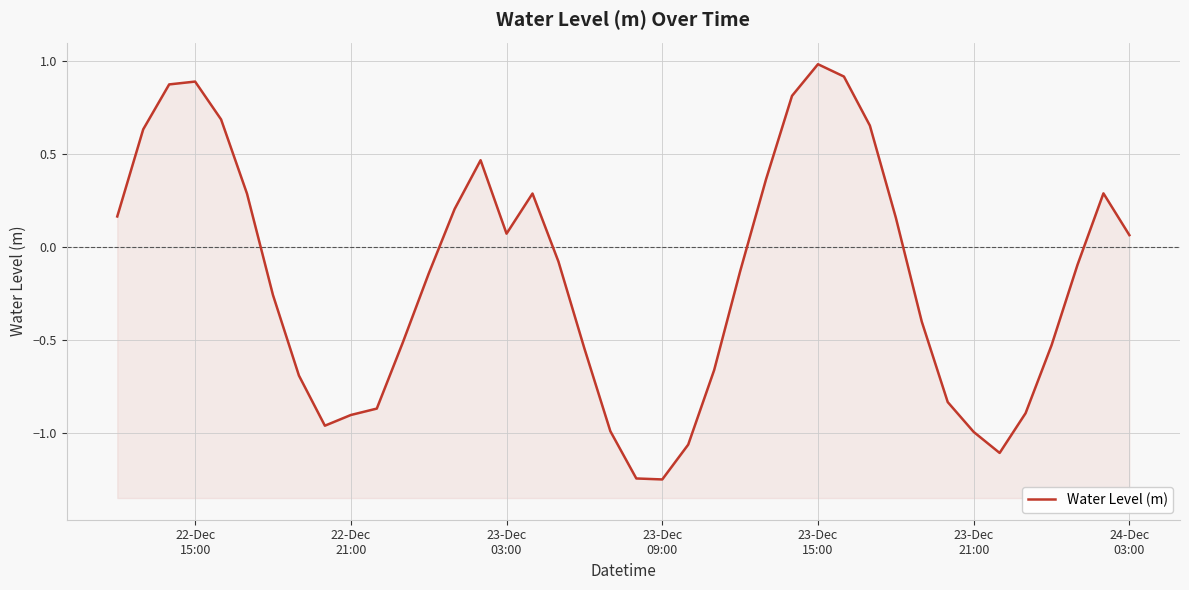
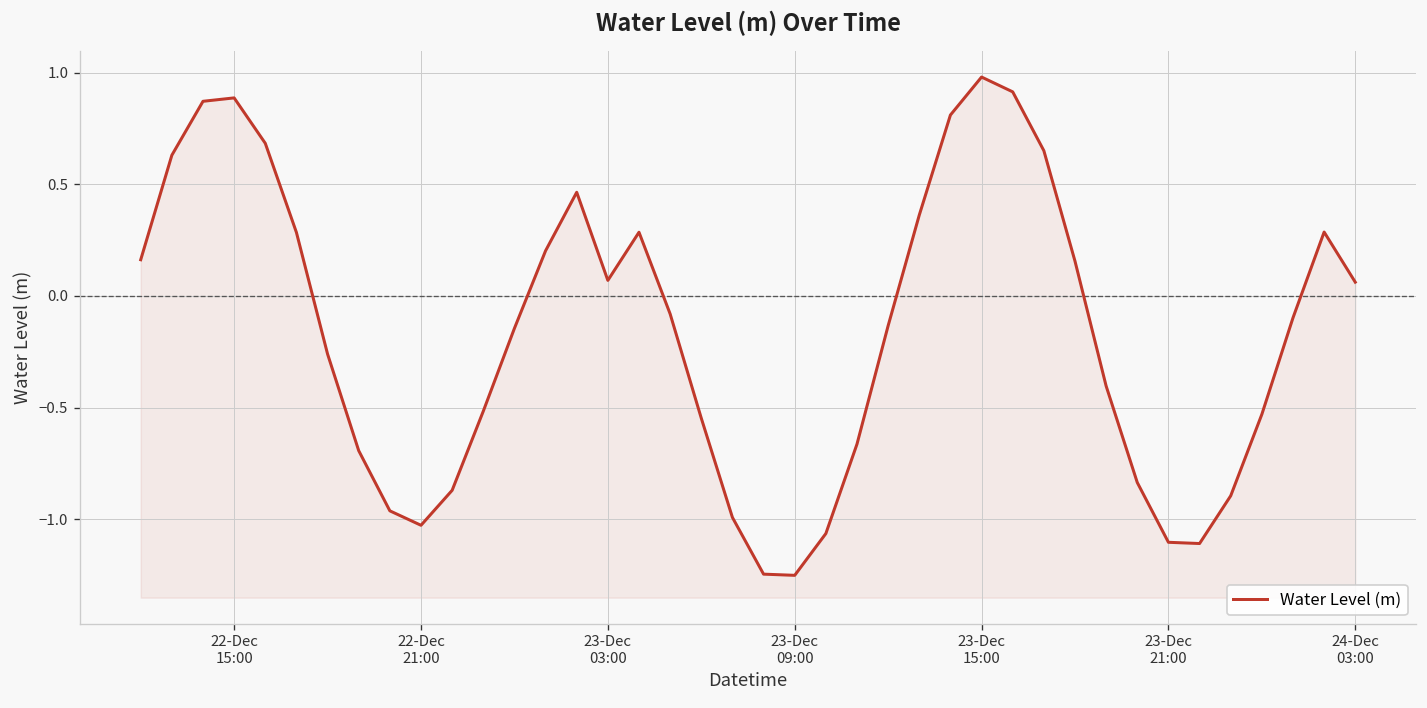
  {
    "22-Dec 15:00": 0.89,
-   "22-Dec 21:00": -0.91,
+   "22-Dec 21:00": -1.03,
    "23-Dec 03:00": 0.07,
    "23-Dec 09:00": -1.25,
    "23-Dec 15:00": 0.98,
-   "23-Dec 21:00": -1.00,
+   "23-Dec 21:00": -1.10,
    "24-Dec 03:00": 0.06
  }
